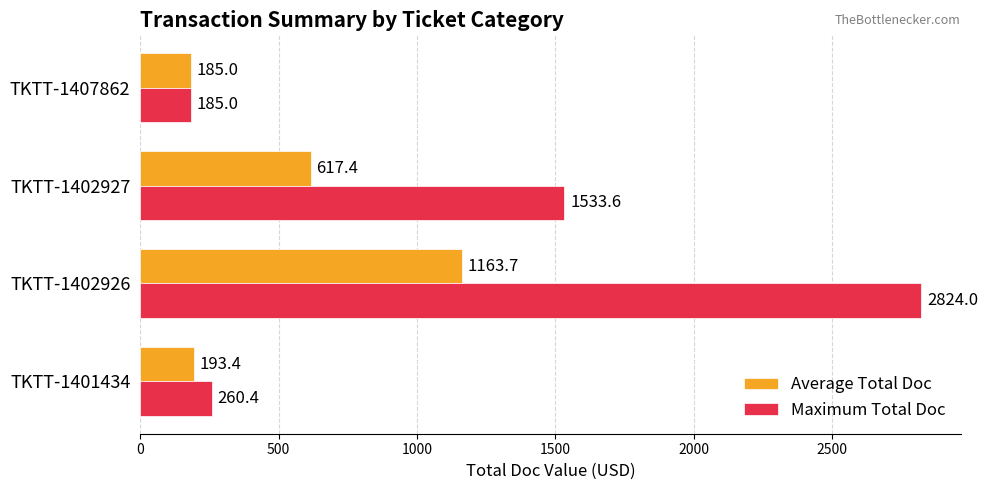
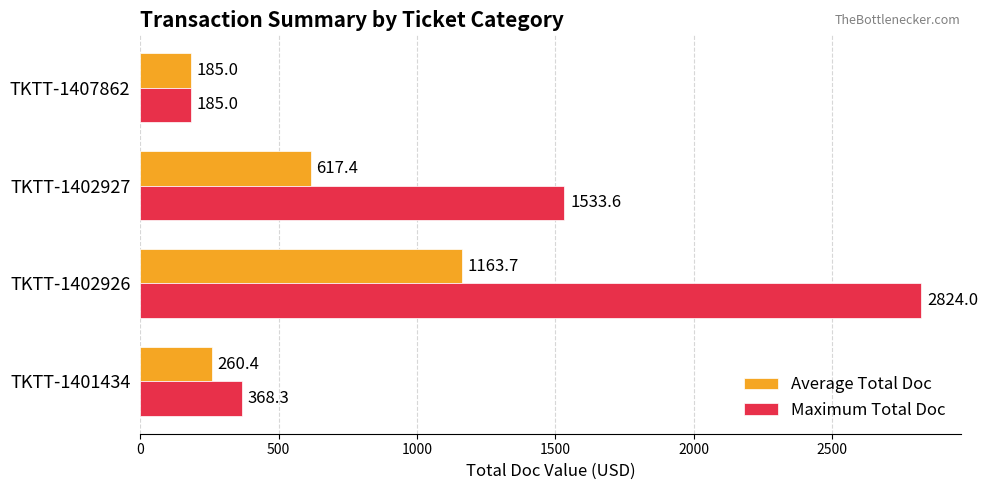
  {
    "Average Total Doc": {
      "TKTT-1407862": 185.0,
      "TKTT-1402927": 617.4,
      "TKTT-1402926": 1163.7,
-     "TKTT-1401434": 193.4
+     "TKTT-1401434": 260.4
    },
    "Maximum Total Doc": {
      "TKTT-1407862": 185.0,
      "TKTT-1402927": 1533.6,
      "TKTT-1402926": 2824.0,
-     "TKTT-1401434": 260.4
+     "TKTT-1401434": 368.3
    }
  }
